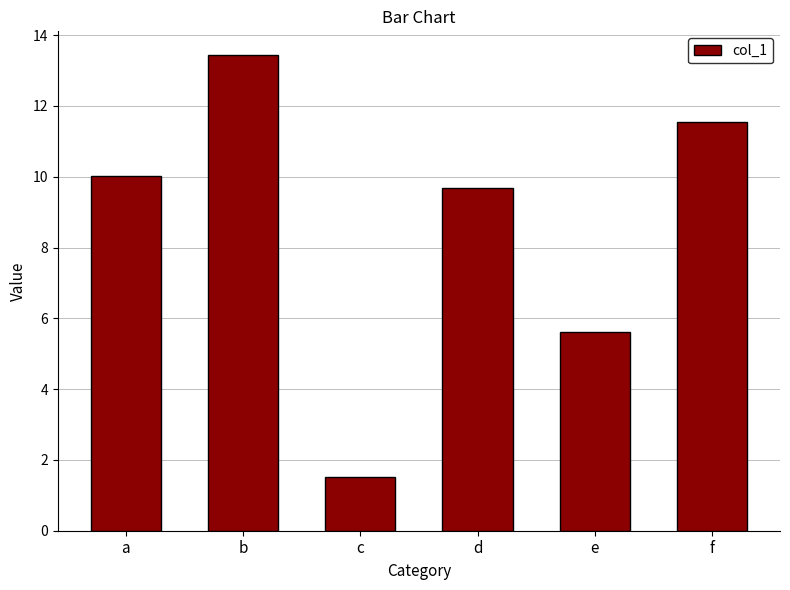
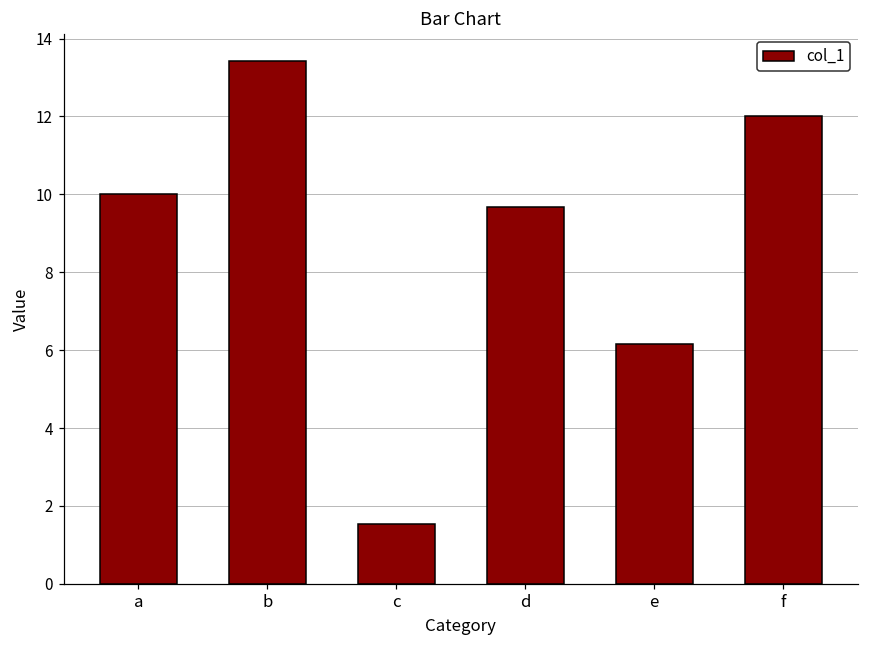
  {
    "a": 10.0,
    "b": 13.4,
    "c": 1.5,
    "d": 9.7,
-   "e": 5.6,
-   "f": 11.5
+   "e": 6.1,
+   "f": 12.0
  }
